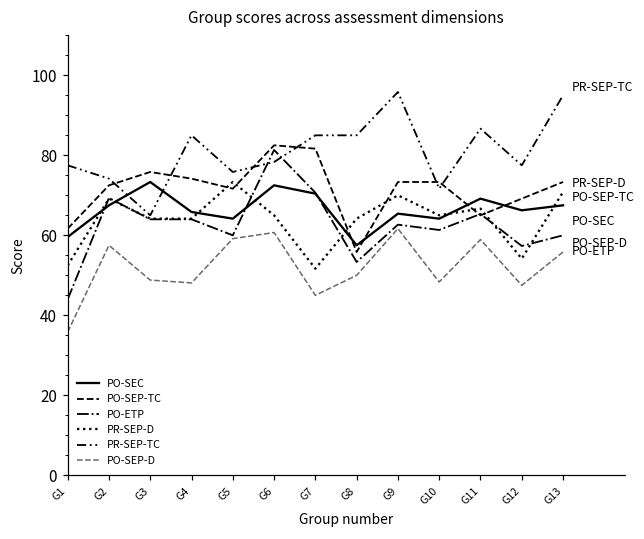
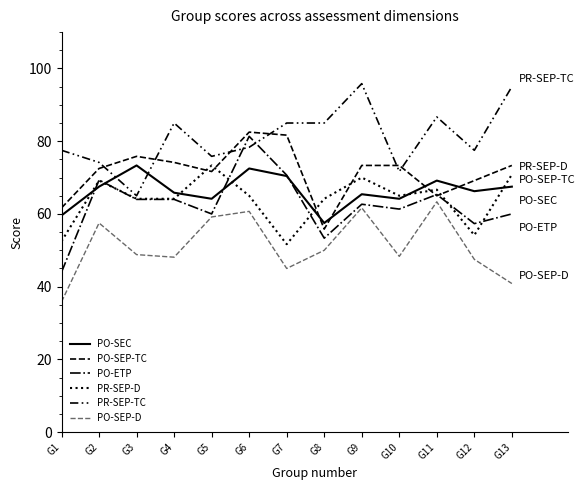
  {
    "PO-SEP-D": {
      "G1": 36,
      "G2": 58,
      "G3": 49,
      "G4": 48,
      "G5": 59,
      "G6": 61,
      "G7": 45,
      "G8": 50,
      "G9": 62,
      "G10": 48,
-     "G11": 59,
+     "G11": 63,
      "G12": 48,
-     "G13": 56
+     "G13": 41
    }
  }
